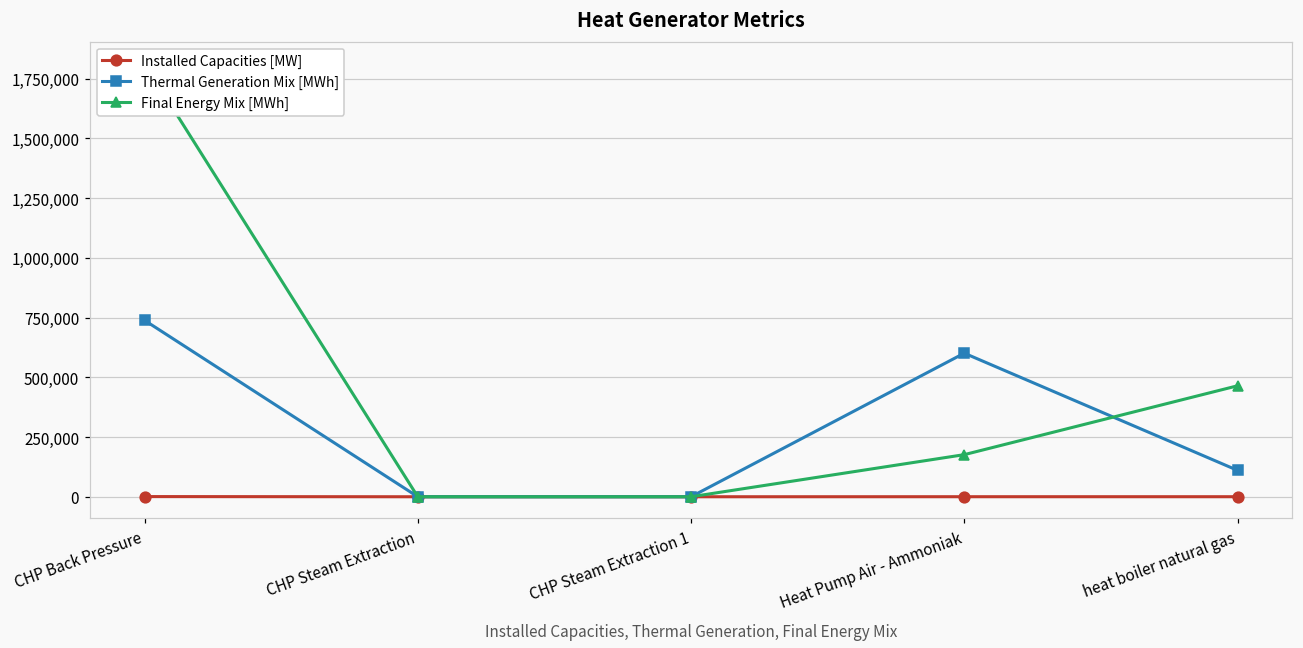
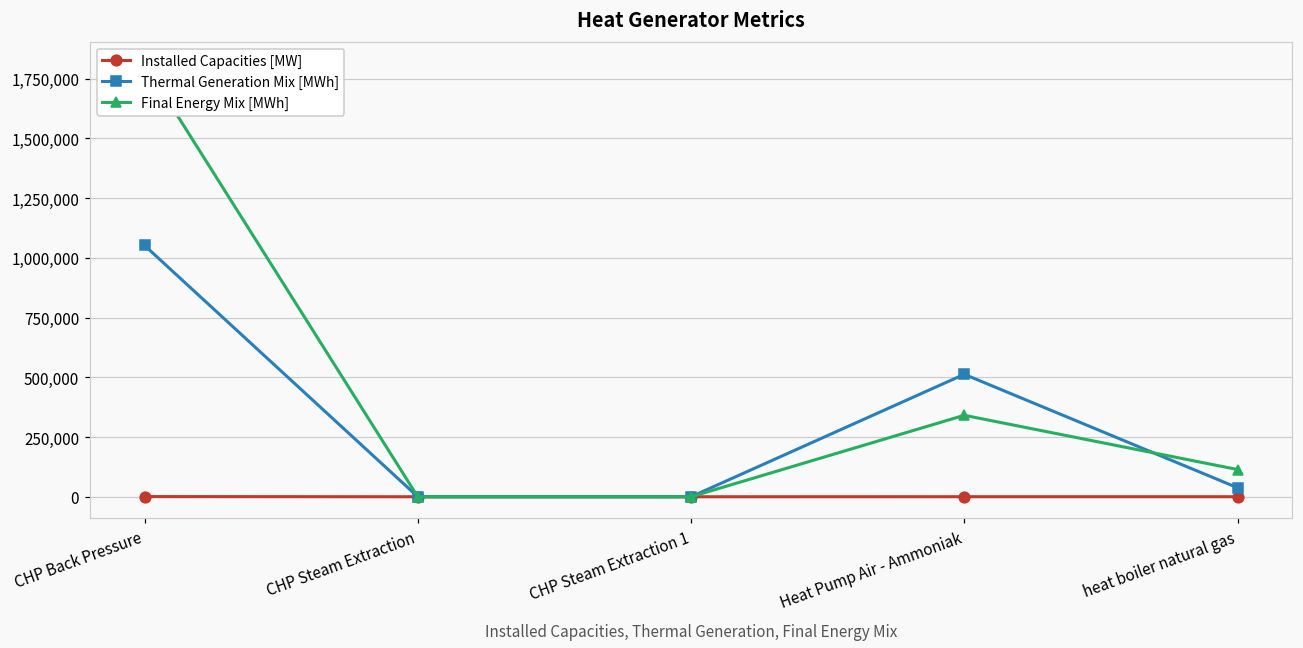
  {
    "Installed Capacities [MW]": {
      "CHP Back Pressure": "0",
      "Heat Pump Air - Ammoniak": "0",
      "heat boiler natural gas": "0"
    },
    "Thermal Generation Mix [MWh]": {
-     "CHP Back Pressure": "740,000",
-     "Heat Pump Air - Ammoniak": "600,000",
-     "heat boiler natural gas": "110,000"
+     "CHP Back Pressure": "1,050,000",
+     "Heat Pump Air - Ammoniak": "510,000",
+     "heat boiler natural gas": "40,000"
    },
    "Final Energy Mix [MWh]": {
-     "Heat Pump Air - Ammoniak": "180,000",
-     "heat boiler natural gas": "460,000"
+     "Heat Pump Air - Ammoniak": "340,000",
+     "heat boiler natural gas": "110,000"
    }
  }
